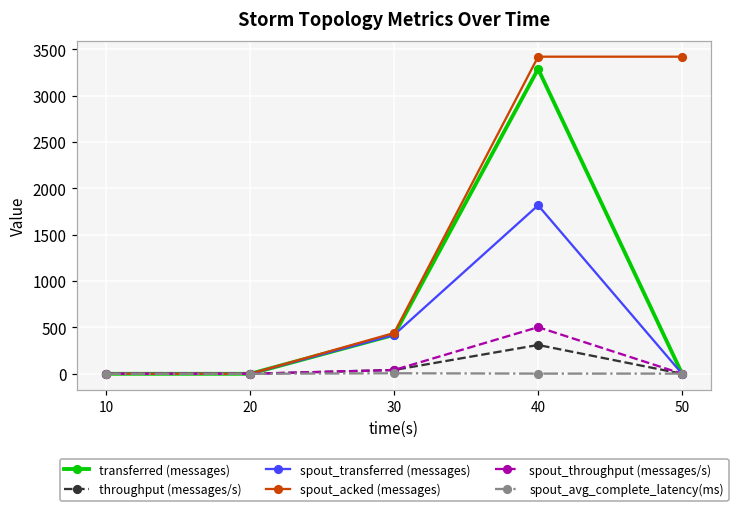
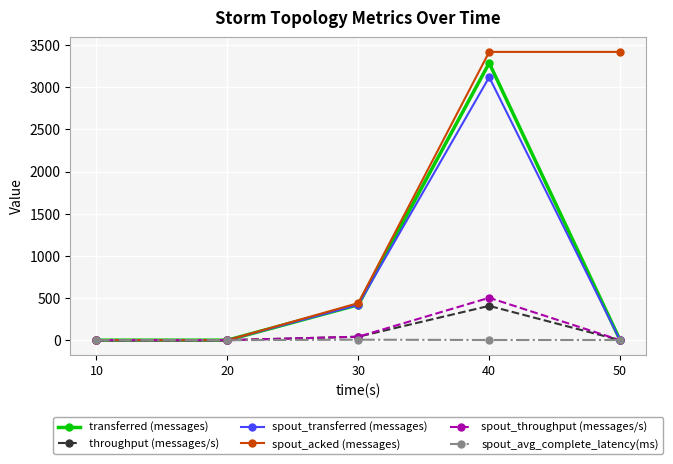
  {
    "transferred (messages)": {
      "40": 3300
    },
    "throughput (messages/s)": {
-     "40": 300
+     "40": 400
    },
    "spout_transferred (messages)": {
-     "40": 1800
+     "40": 3100
    },
    "spout_acked (messages)": {
      "40": 3400,
      "50": 3400
    },
    "spout_throughput (messages/s)": {
      "40": 500
    },
    "spout_avg_complete_latency(ms)": {
      "30": 0,
      "40": 0
    }
  }
